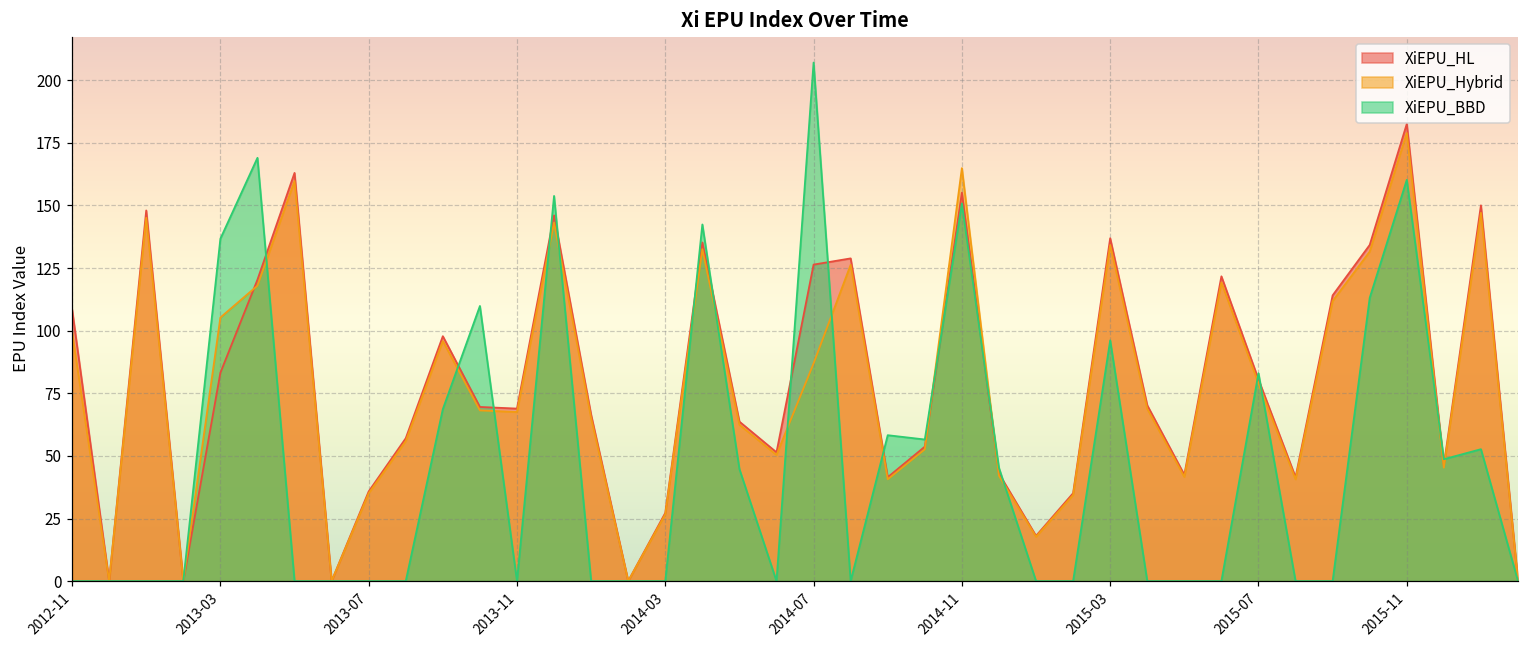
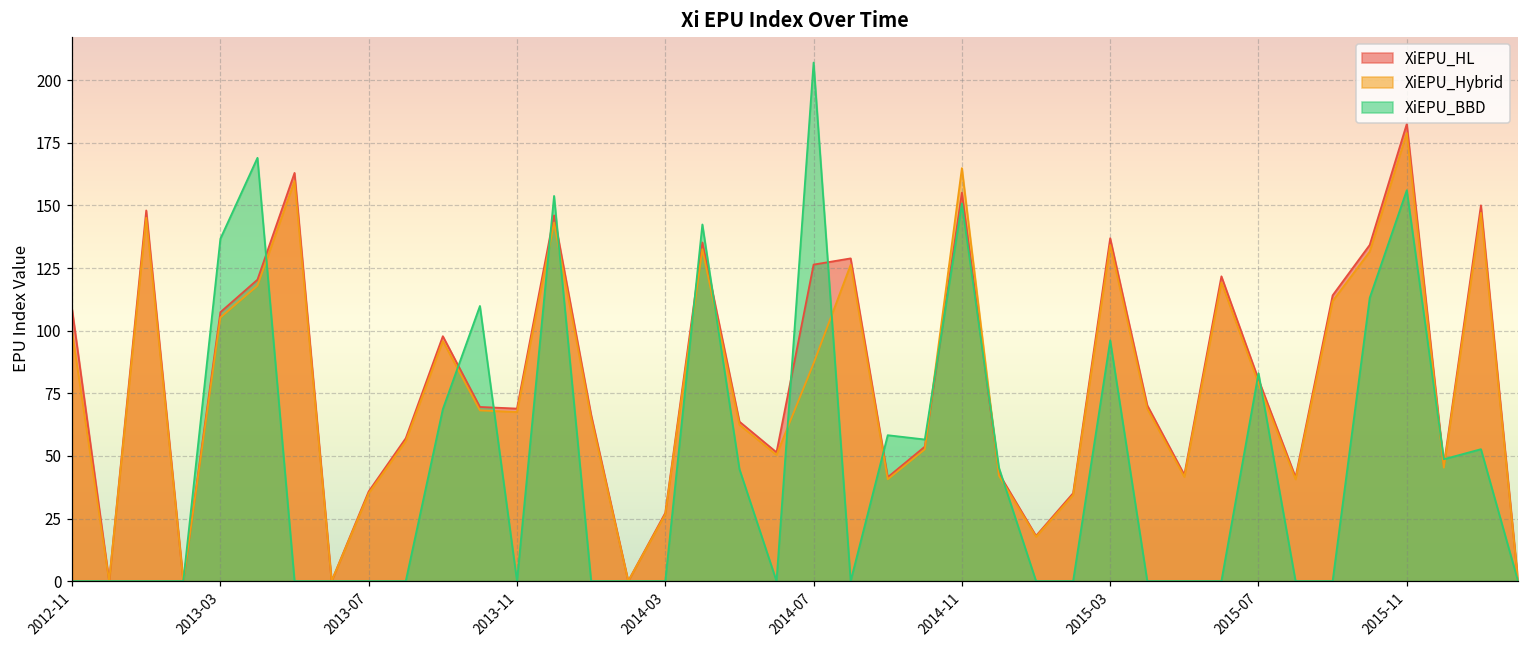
  {
    "XiEPU_HL": {
      "2012-11": 109,
-     "2013-03": 83,
+     "2013-03": 107,
      "2013-11": 69,
      "2014-07": 126,
      "2014-11": 155,
      "2015-03": 137,
      "2015-07": 81,
      "2015-11": 183
    },
    "XiEPU_Hybrid": {
      "2012-11": 99,
      "2013-03": 105,
      "2013-11": 68,
      "2014-07": 87,
      "2014-11": 165,
      "2015-03": 134,
      "2015-07": 79,
      "2015-11": 179
    },
    "XiEPU_BBD": {
      "2012-11": 0,
      "2013-03": 137,
      "2013-07": 0,
      "2013-11": 0,
      "2014-03": 0,
      "2014-07": 207,
      "2014-11": 151,
      "2015-03": 96,
      "2015-07": 83,
-     "2015-11": 160
+     "2015-11": 156
    }
  }
